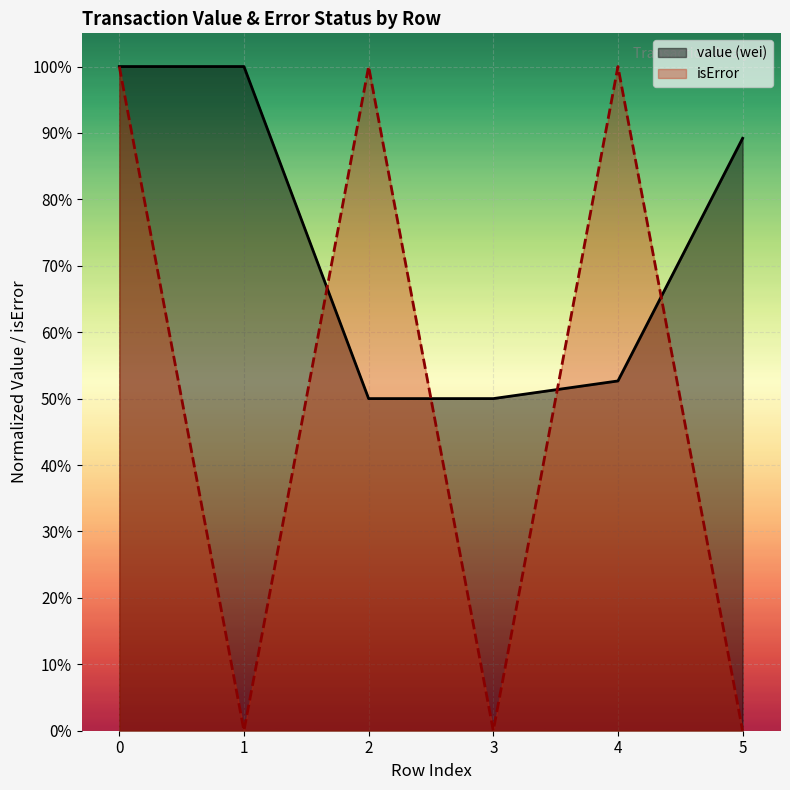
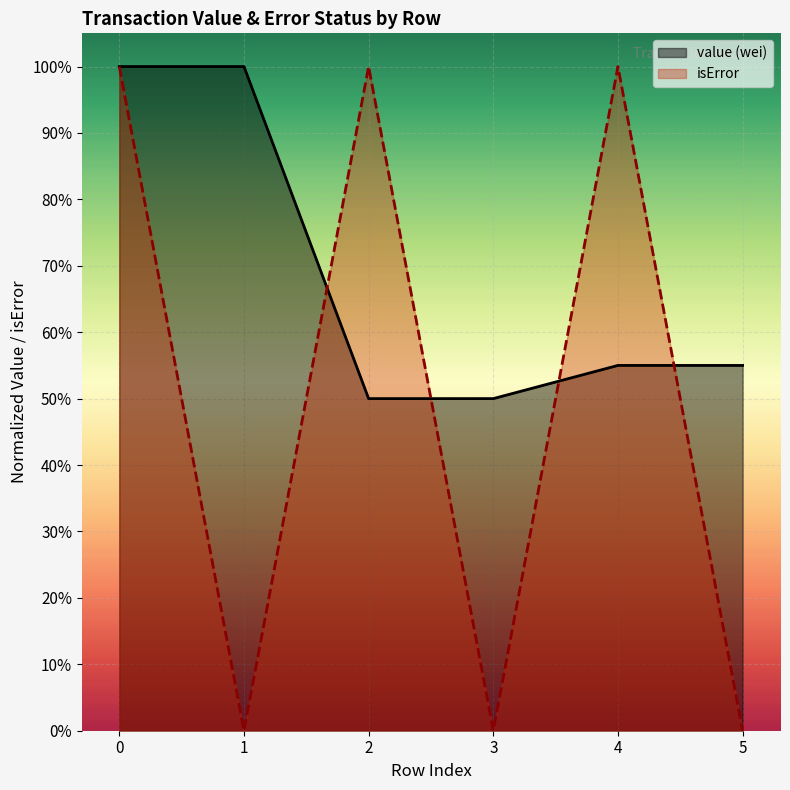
  {
    "value (wei)": {
      "1": "100%",
      "2": "50%",
      "3": "50%",
-     "4": "53%",
-     "5": "89%"
+     "4": "55%",
+     "5": "55%"
    },
    "isError": {
      "1": "0%",
      "2": "100%",
      "3": "0%",
      "4": "100%",
      "5": "0%"
    }
  }
